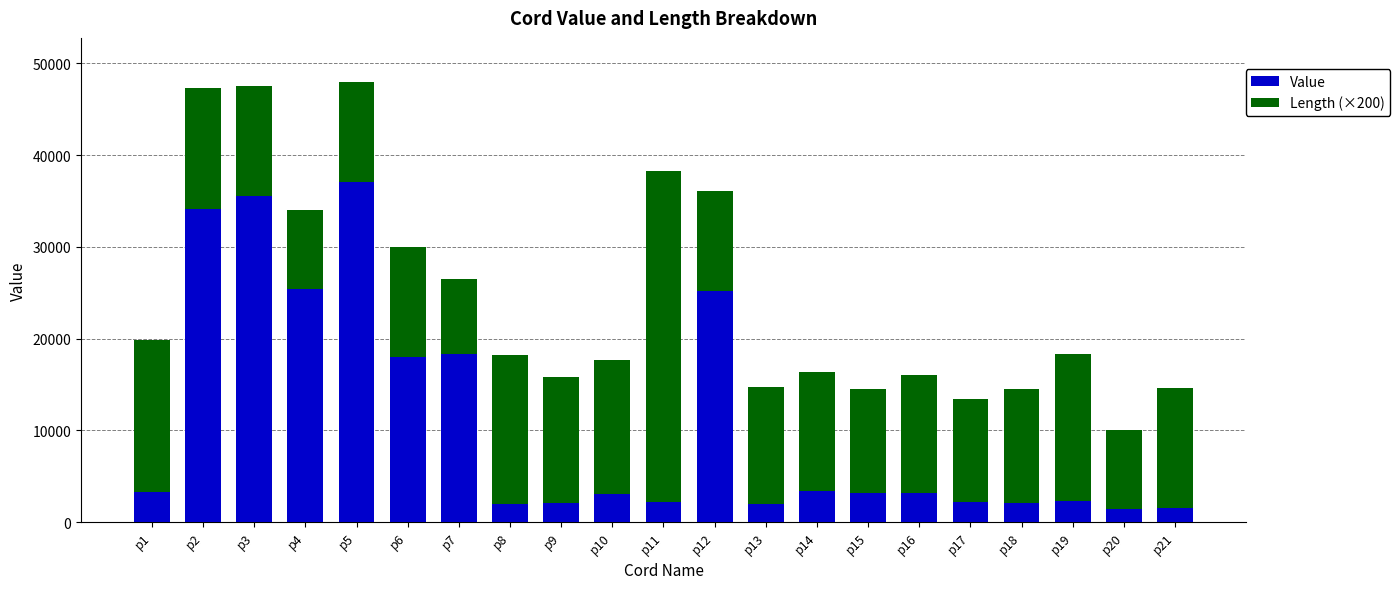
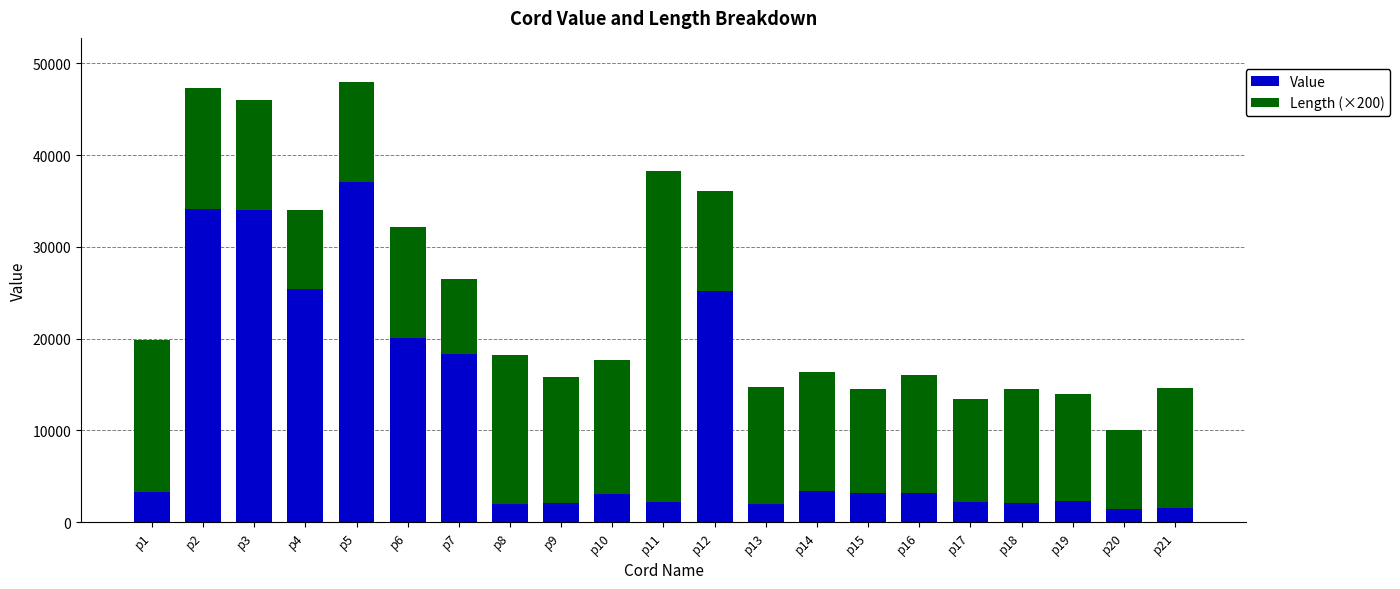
  {
    "Value": {
      "p1": 3000,
      "p2": 34000,
-     "p3": 36000,
+     "p3": 34000,
      "p4": 25000,
      "p5": 37000,
-     "p6": 18000,
+     "p6": 20000,
      "p7": 18000,
      "p8": 2000,
      "p9": 2000,
      "p10": 3000,
      "p11": 2000,
      "p12": 25000,
      "p13": 2000,
      "p14": 3000,
      "p15": 3000,
      "p16": 3000,
      "p17": 2000,
      "p18": 2000,
      "p19": 2000,
      "p20": 1000,
      "p21": 2000
    },
    "Length (×200)": {
      "p1": 17000,
      "p2": 13000,
      "p3": 12000,
      "p4": 9000,
      "p5": 11000,
      "p6": 12000,
      "p7": 8000,
      "p8": 16000,
      "p9": 14000,
      "p10": 15000,
      "p11": 36000,
      "p12": 11000,
      "p13": 13000,
      "p14": 13000,
      "p15": 11000,
      "p16": 13000,
      "p17": 11000,
      "p18": 12000,
-     "p19": 16000,
+     "p19": 12000,
      "p20": 9000,
      "p21": 13000
    }
  }
